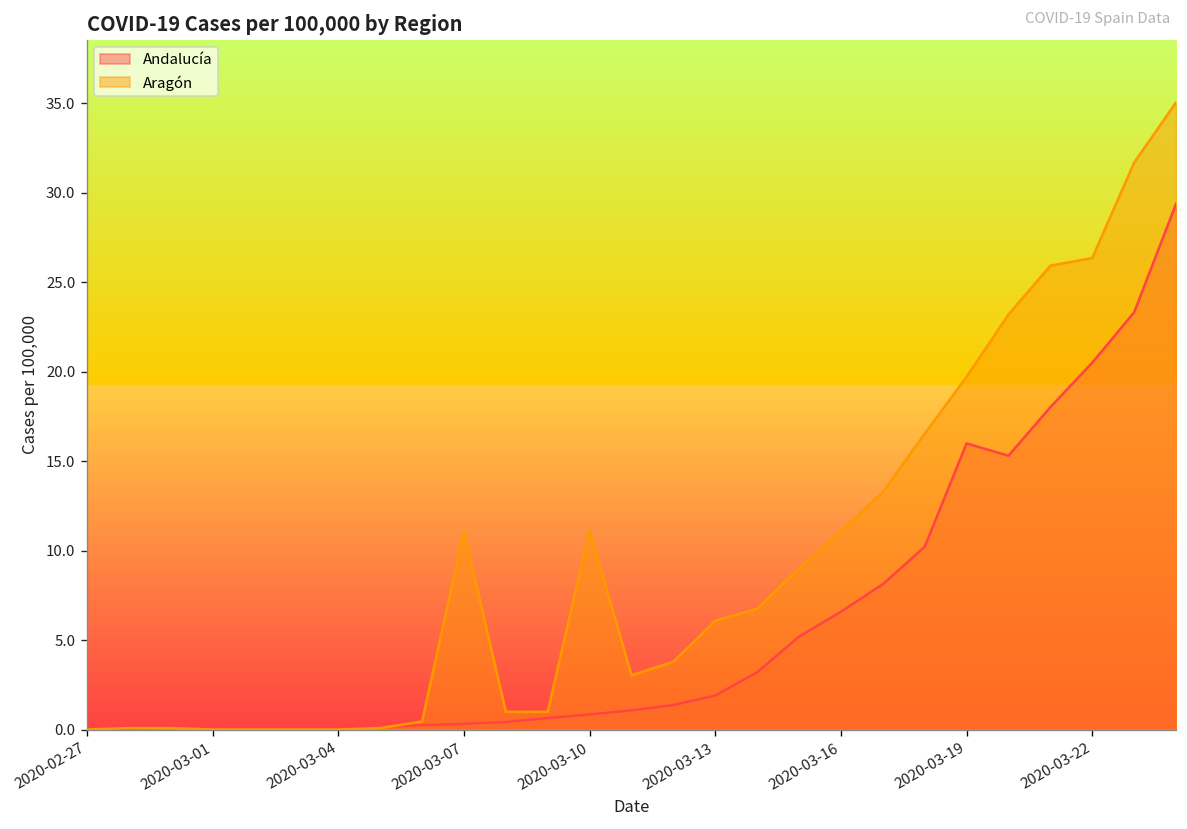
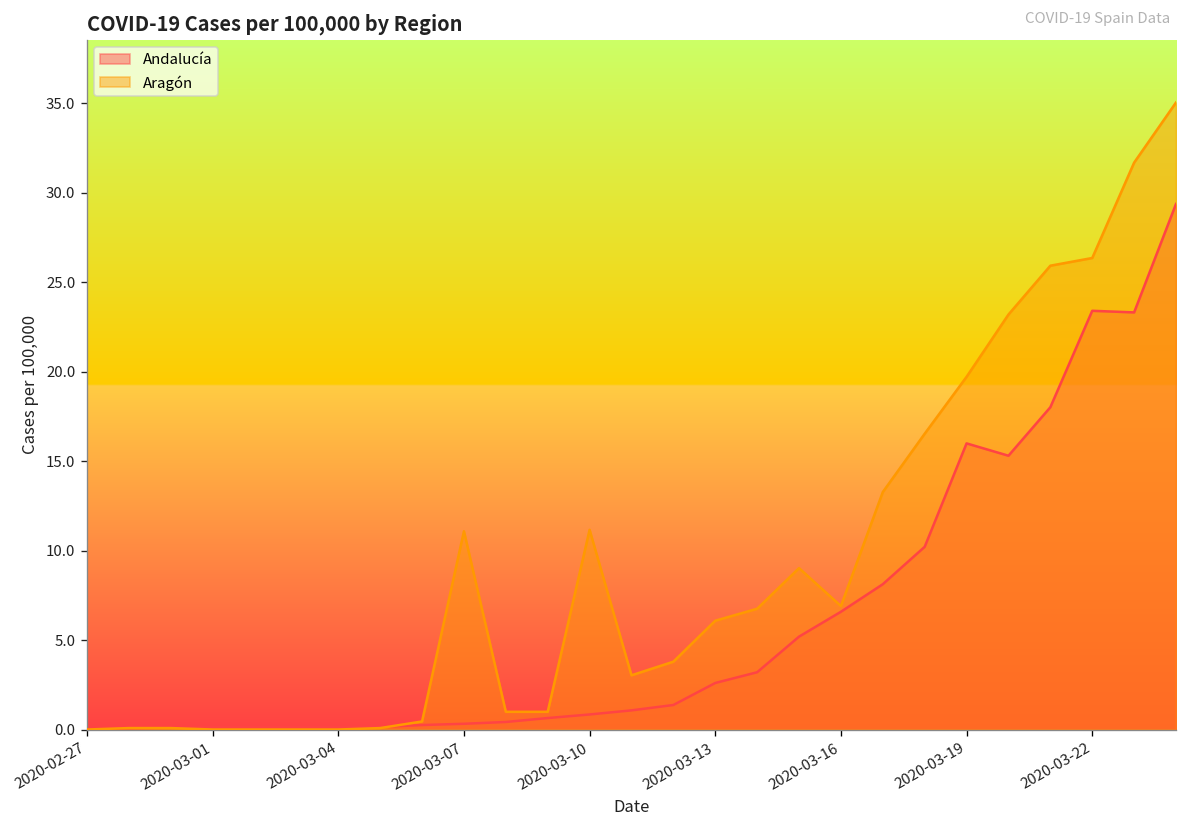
  {
    "Andalucía": {
      "2020-03-07": 0.3,
      "2020-03-10": 0.8,
-     "2020-03-13": 1.9,
+     "2020-03-13": 2.6,
      "2020-03-16": 6.6,
      "2020-03-19": 16.0,
-     "2020-03-22": 20.5
+     "2020-03-22": 23.4
    },
    "Aragón": {
      "2020-03-07": 11.1,
      "2020-03-10": 11.2,
      "2020-03-13": 6.1,
-     "2020-03-16": 11.1,
+     "2020-03-16": 6.9,
      "2020-03-19": 19.7,
      "2020-03-22": 26.4
    }
  }
